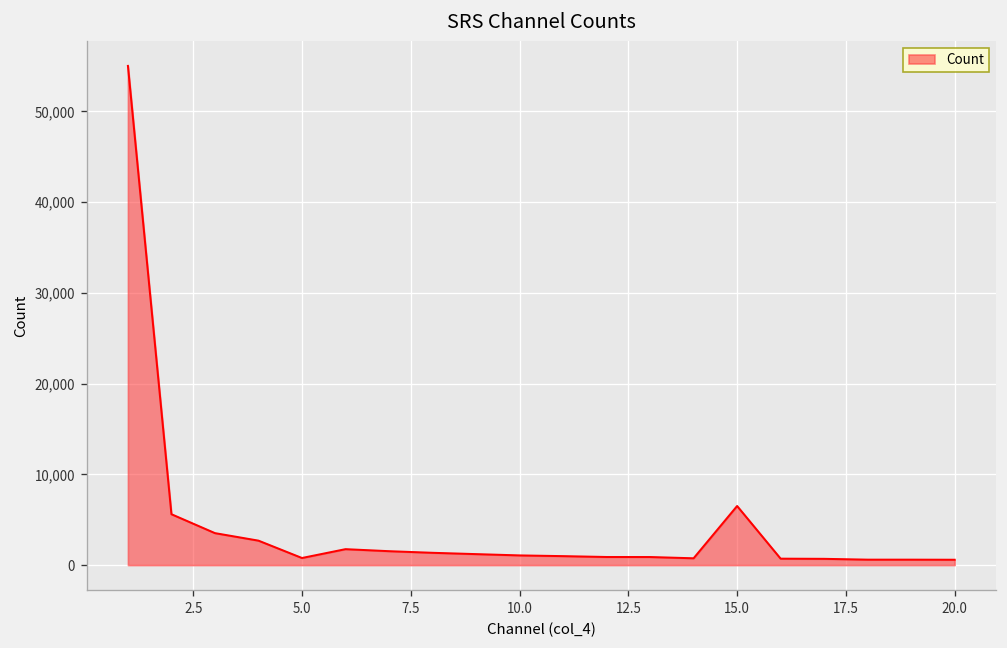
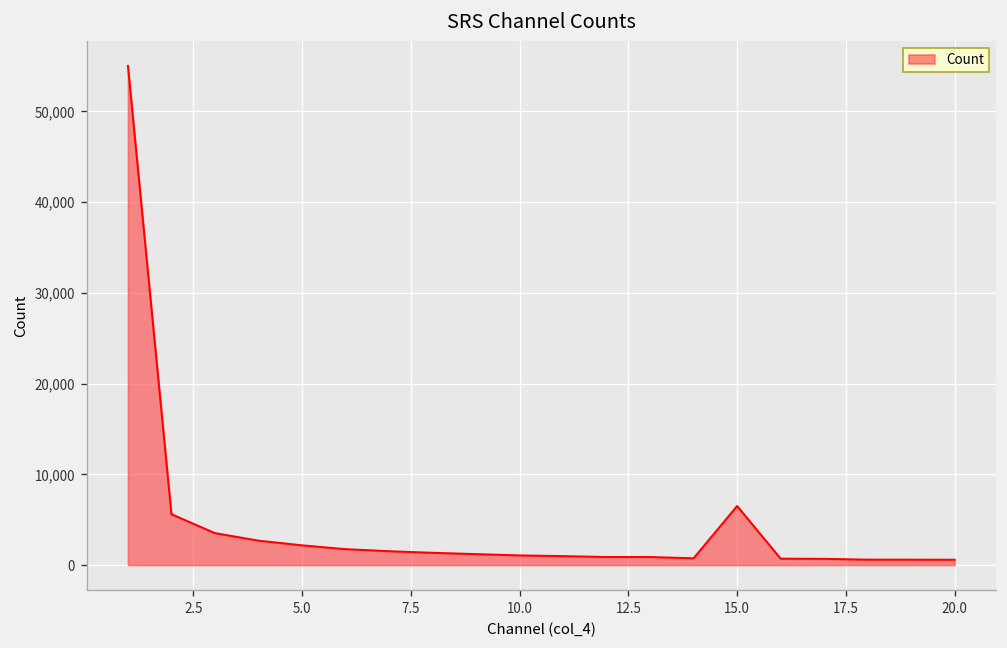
  {
-   "5.0": "1,000",
+   "5.0": "2,000",
    "10.0": "1,000",
    "15.0": "7,000",
    "20.0": "1,000"
  }
